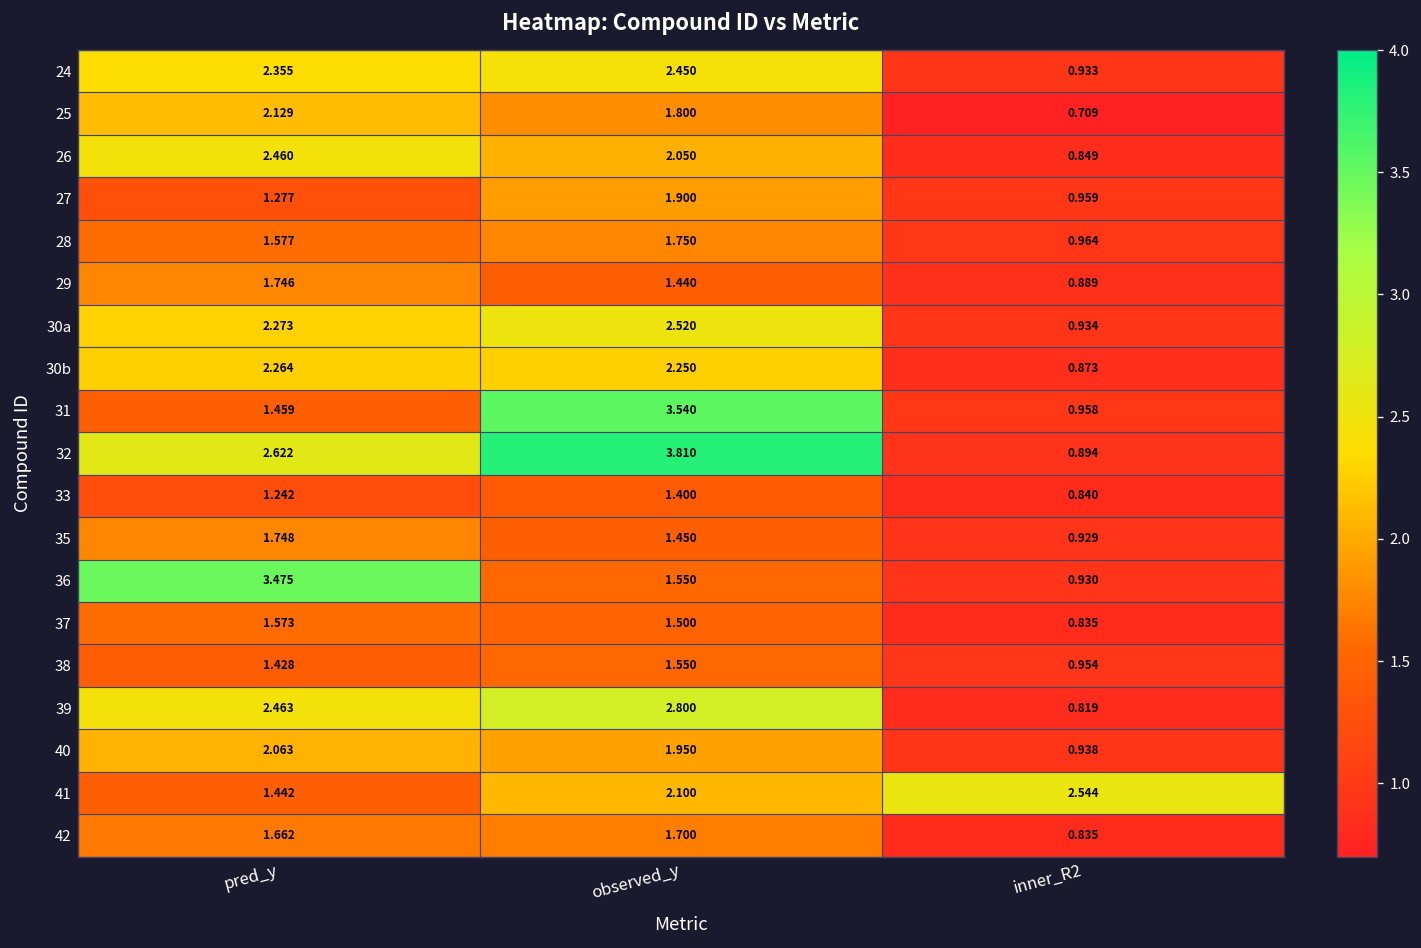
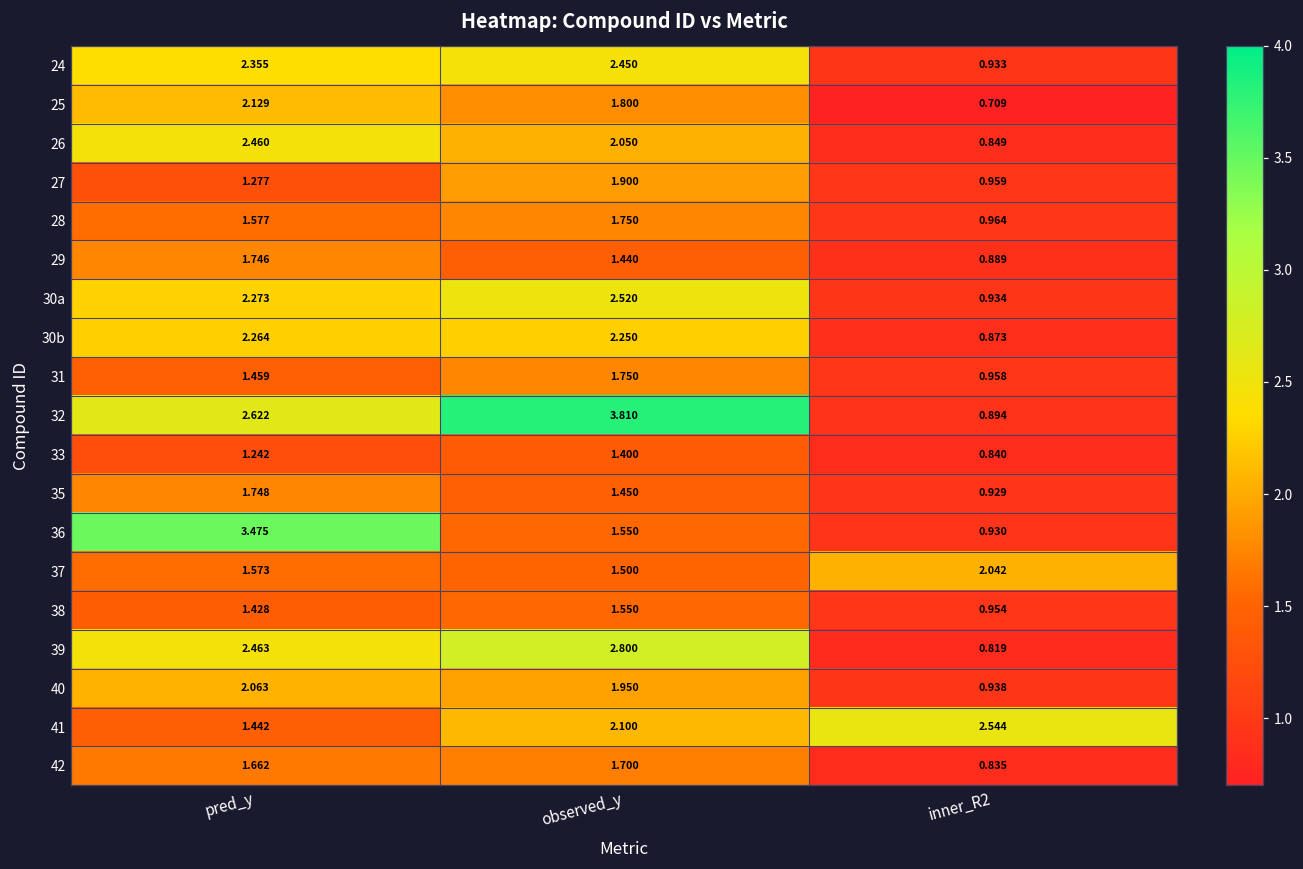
  {
    "24": {
      "pred_y": 2.355,
      "observed_y": 2.450,
      "inner_R2": 0.933
    },
    "25": {
      "pred_y": 2.129,
      "observed_y": 1.800,
      "inner_R2": 0.709
    },
    "26": {
      "pred_y": 2.460,
      "observed_y": 2.050,
      "inner_R2": 0.849
    },
    "27": {
      "pred_y": 1.277,
      "observed_y": 1.900,
      "inner_R2": 0.959
    },
    "28": {
      "pred_y": 1.577,
      "observed_y": 1.750,
      "inner_R2": 0.964
    },
    "29": {
      "pred_y": 1.746,
      "observed_y": 1.440,
      "inner_R2": 0.889
    },
    "30a": {
      "pred_y": 2.273,
      "observed_y": 2.520,
      "inner_R2": 0.934
    },
    "30b": {
      "pred_y": 2.264,
      "observed_y": 2.250,
      "inner_R2": 0.873
    },
    "31": {
      "pred_y": 1.459,
-     "observed_y": 3.540,
+     "observed_y": 1.750,
      "inner_R2": 0.958
    },
    "32": {
      "pred_y": 2.622,
      "observed_y": 3.810,
      "inner_R2": 0.894
    },
    "33": {
      "pred_y": 1.242,
      "observed_y": 1.400,
      "inner_R2": 0.840
    },
    "35": {
      "pred_y": 1.748,
      "observed_y": 1.450,
      "inner_R2": 0.929
    },
    "36": {
      "pred_y": 3.475,
      "observed_y": 1.550,
      "inner_R2": 0.930
    },
    "37": {
      "pred_y": 1.573,
      "observed_y": 1.500,
-     "inner_R2": 0.835
+     "inner_R2": 2.042
    },
    "38": {
      "pred_y": 1.428,
      "observed_y": 1.550,
      "inner_R2": 0.954
    },
    "39": {
      "pred_y": 2.463,
      "observed_y": 2.800,
      "inner_R2": 0.819
    },
    "40": {
      "pred_y": 2.063,
      "observed_y": 1.950,
      "inner_R2": 0.938
    },
    "41": {
      "pred_y": 1.442,
      "observed_y": 2.100,
      "inner_R2": 2.544
    },
    "42": {
      "pred_y": 1.662,
      "observed_y": 1.700,
      "inner_R2": 0.835
    }
  }
